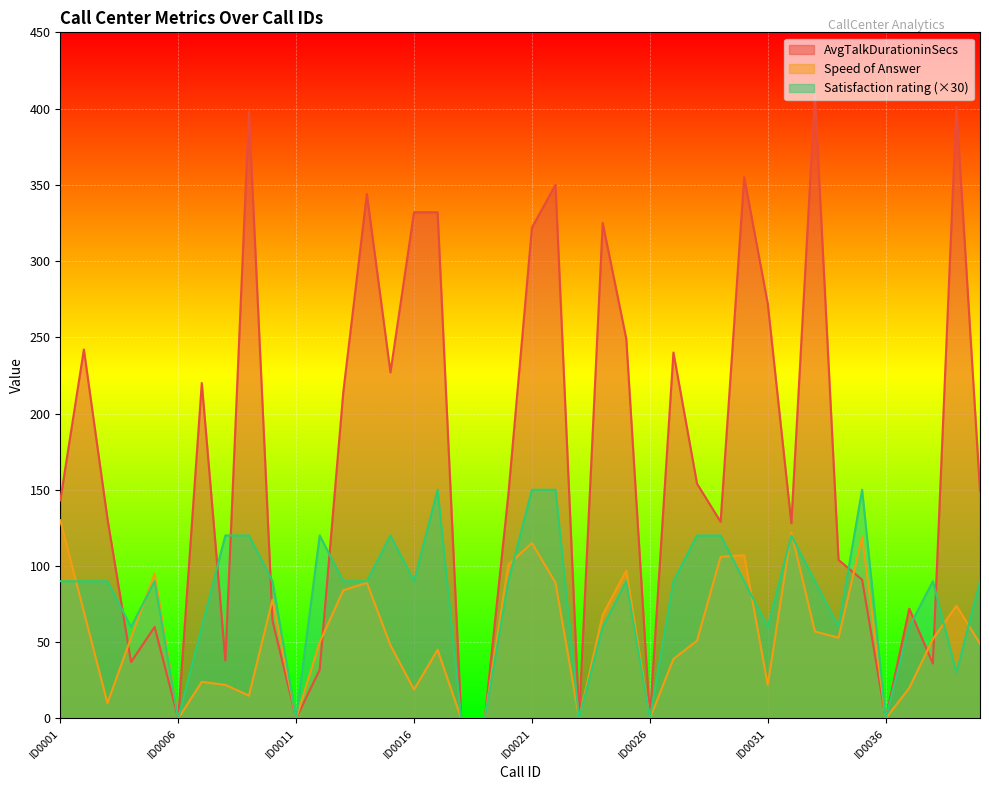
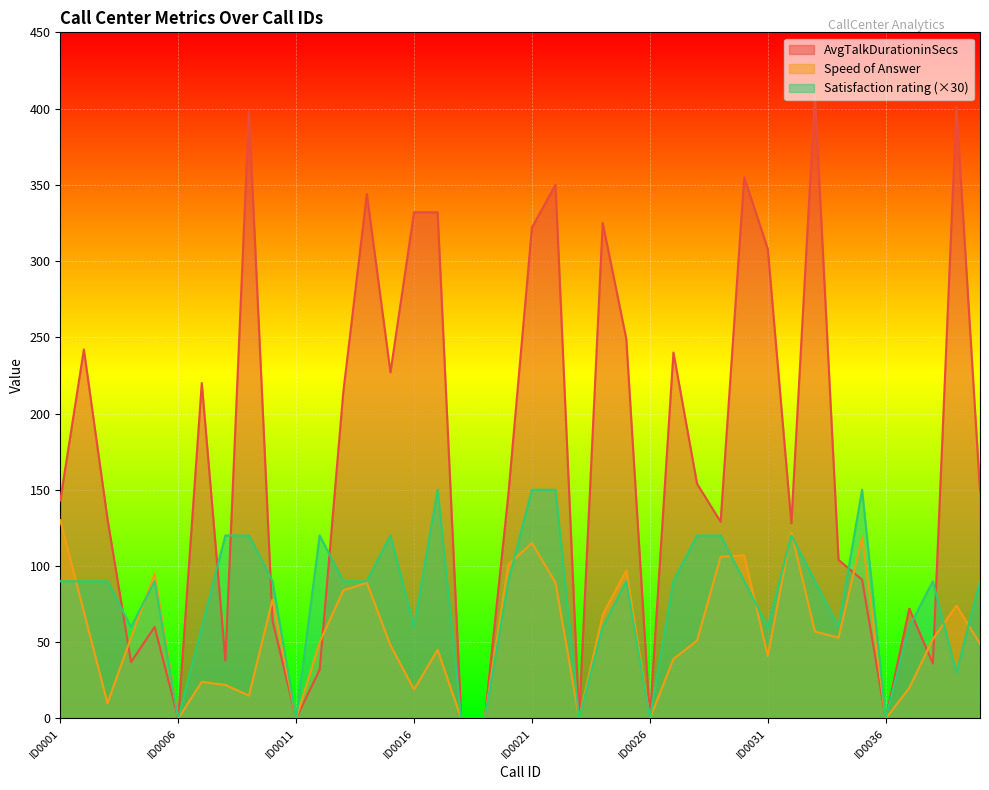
  {
    "AvgTalkDurationinSecs": {
      "ID0001": 143,
      "ID0016": 332,
      "ID0021": 322,
-     "ID0031": 272
+     "ID0031": 308
    },
    "Speed of Answer": {
      "ID0001": 130,
      "ID0016": 19,
      "ID0021": 115,
-     "ID0031": 22
+     "ID0031": 41
    },
    "Satisfaction rating (×30)": {
      "ID0001": 90,
-     "ID0016": 90,
+     "ID0016": 60,
      "ID0021": 150,
      "ID0031": 60
    }
  }
